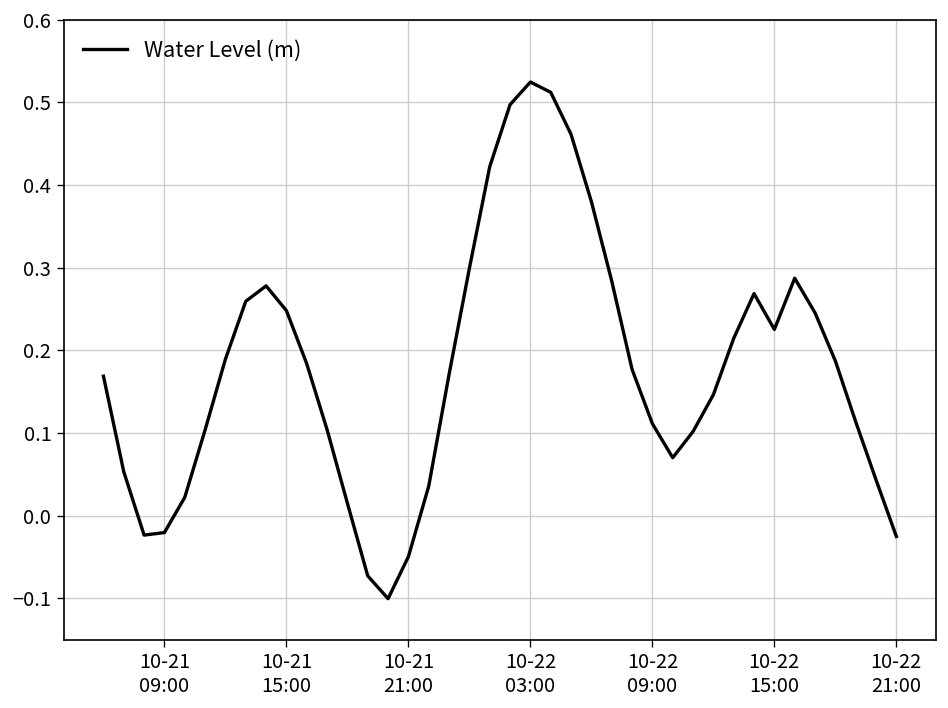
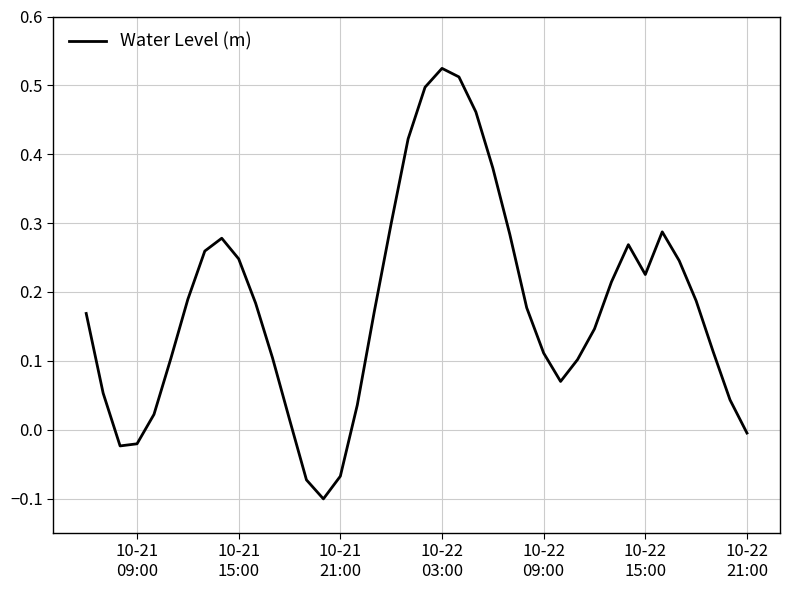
  {
    "10-21 09:00": -0.02,
    "10-21 15:00": 0.25,
-   "10-21 21:00": -0.05,
+   "10-21 21:00": -0.07,
    "10-22 03:00": 0.52,
    "10-22 09:00": 0.11,
    "10-22 15:00": 0.23,
-   "10-22 21:00": -0.03
+   "10-22 21:00": 0.00
  }
